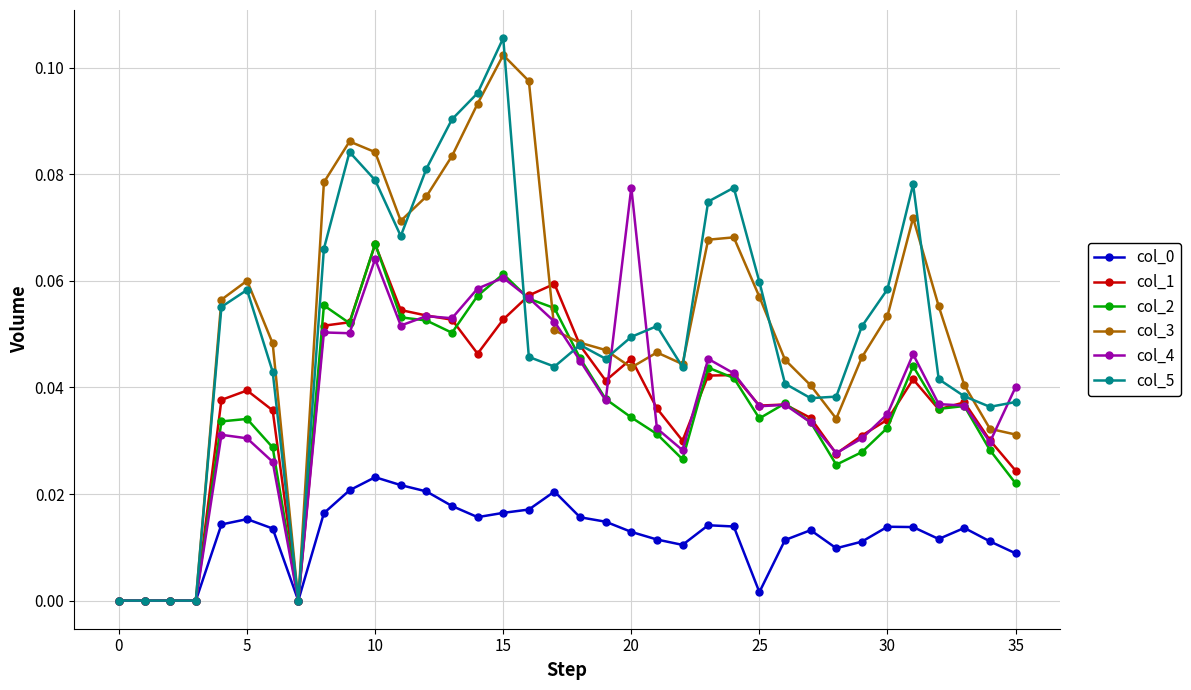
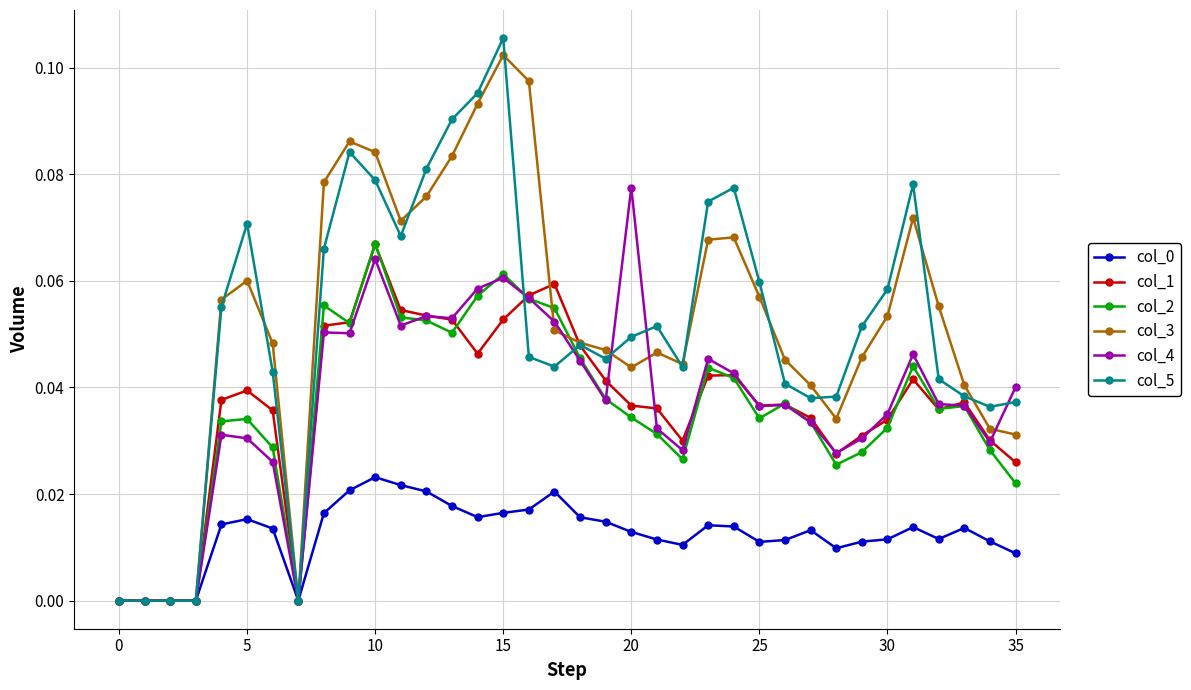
  {
    "col_0": {
      "5": 0.015,
      "10": 0.023,
      "15": 0.016,
      "20": 0.013,
-     "25": 0.002,
-     "30": 0.014,
+     "25": 0.011,
+     "30": 0.011,
      "35": 0.009
    },
    "col_1": {
      "5": 0.039,
      "15": 0.053,
-     "20": 0.045,
+     "20": 0.037,
      "30": 0.034,
-     "35": 0.024
+     "35": 0.026
    },
    "col_2": {
      "5": 0.034,
      "15": 0.061,
      "20": 0.034,
      "25": 0.034,
      "30": 0.032,
      "35": 0.022
    },
    "col_3": {
      "5": 0.060,
      "10": 0.084,
      "15": 0.102,
      "20": 0.044,
      "25": 0.057,
      "30": 0.053,
      "35": 0.031
    },
    "col_4": {
      "5": 0.030,
      "10": 0.064,
      "15": 0.061,
      "20": 0.078,
      "30": 0.035,
      "35": 0.040
    },
    "col_5": {
-     "5": 0.058,
+     "5": 0.071,
      "10": 0.079,
      "15": 0.106,
      "20": 0.049,
      "25": 0.060,
      "30": 0.058,
      "35": 0.037
    }
  }
